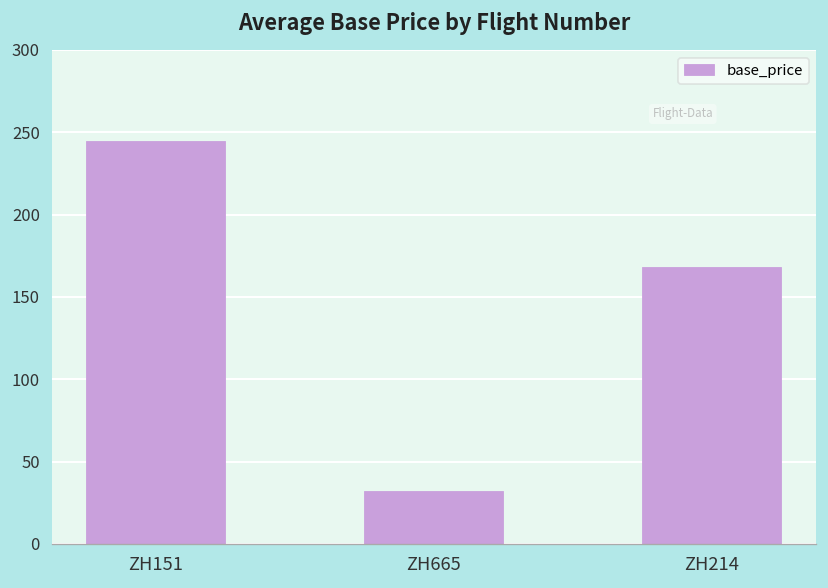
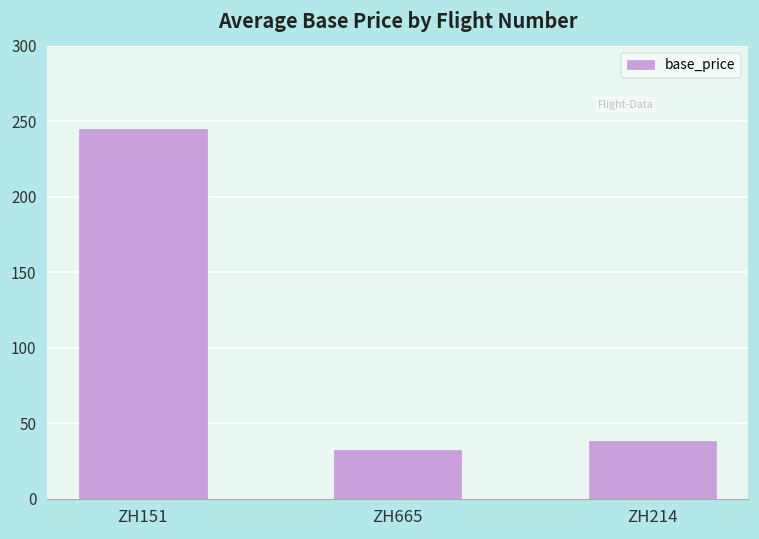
  {
    "ZH151": 245,
    "ZH665": 32,
-   "ZH214": 168
+   "ZH214": 38
  }
